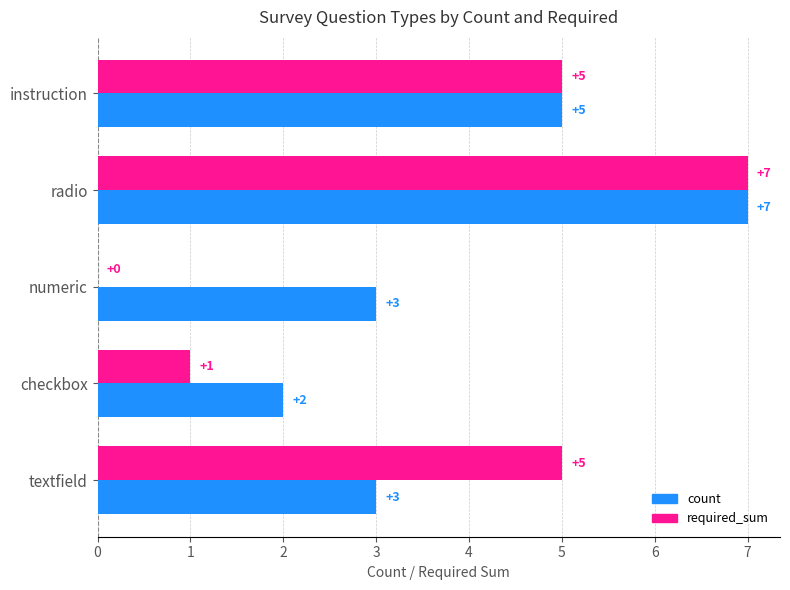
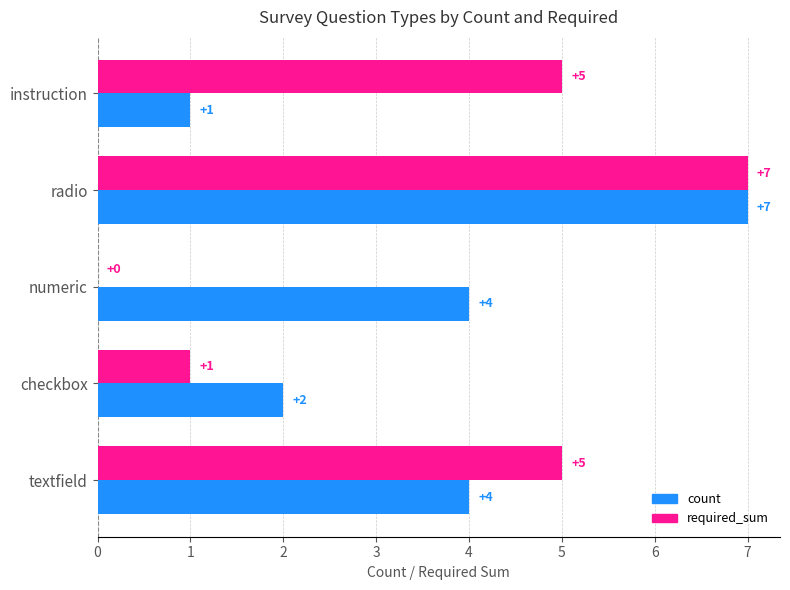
  {
    "count": {
-     "instruction": "+5",
+     "instruction": "+1",
      "radio": "+7",
-     "numeric": "+3",
+     "numeric": "+4",
      "checkbox": "+2",
-     "textfield": "+3"
+     "textfield": "+4"
    },
    "required_sum": {
      "instruction": "+5",
      "radio": "+7",
      "numeric": "+0",
      "checkbox": "+1",
      "textfield": "+5"
    }
  }
